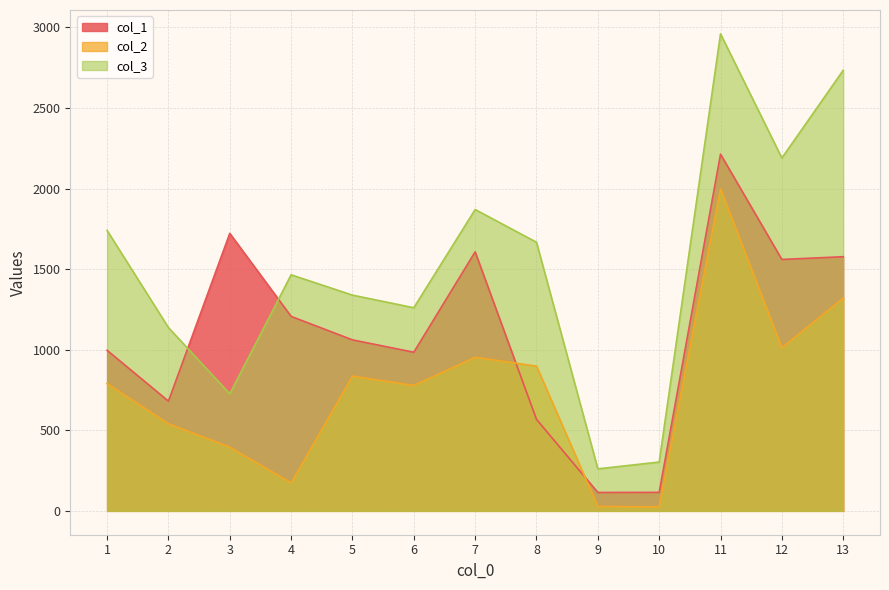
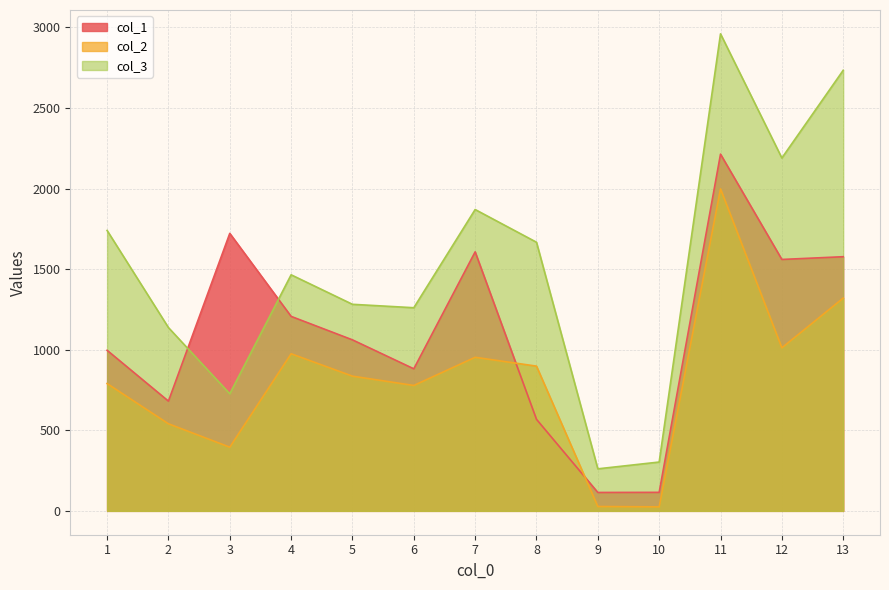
  {
    "col_1": {
      "1": 1000,
      "2": 680,
      "3": 1720,
      "4": 1210,
      "5": 1060,
-     "6": 980,
+     "6": 880,
      "7": 1610,
      "8": 570,
      "9": 110,
      "10": 110,
      "11": 2210,
      "12": 1560,
      "13": 1580
    },
    "col_2": {
      "1": 790,
      "2": 540,
      "3": 400,
-     "4": 170,
+     "4": 970,
      "5": 840,
      "6": 780,
      "7": 950,
      "8": 900,
      "9": 30,
      "10": 20,
      "11": 2000,
      "12": 1010,
      "13": 1320
    },
    "col_3": {
      "1": 1740,
      "2": 1140,
      "3": 730,
      "4": 1460,
-     "5": 1340,
+     "5": 1280,
      "6": 1260,
      "7": 1870,
      "8": 1670,
      "9": 260,
      "10": 300,
      "11": 2960,
      "12": 2190,
      "13": 2730
    }
  }
